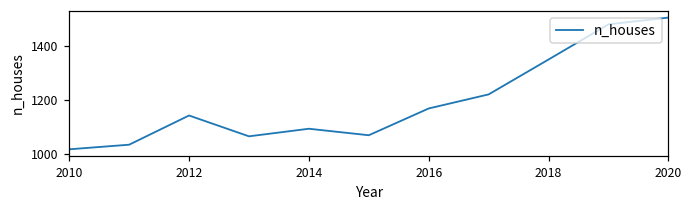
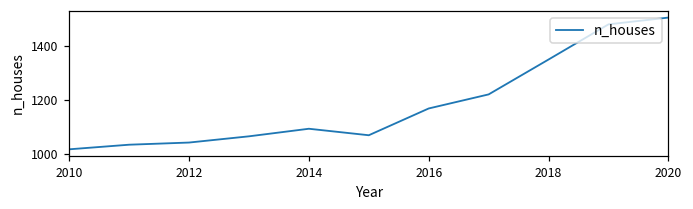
  {
    "2010": 1020,
-   "2012": 1140,
+   "2012": 1040,
    "2014": 1090,
    "2016": 1170,
    "2018": 1350,
    "2020": 1510
  }
